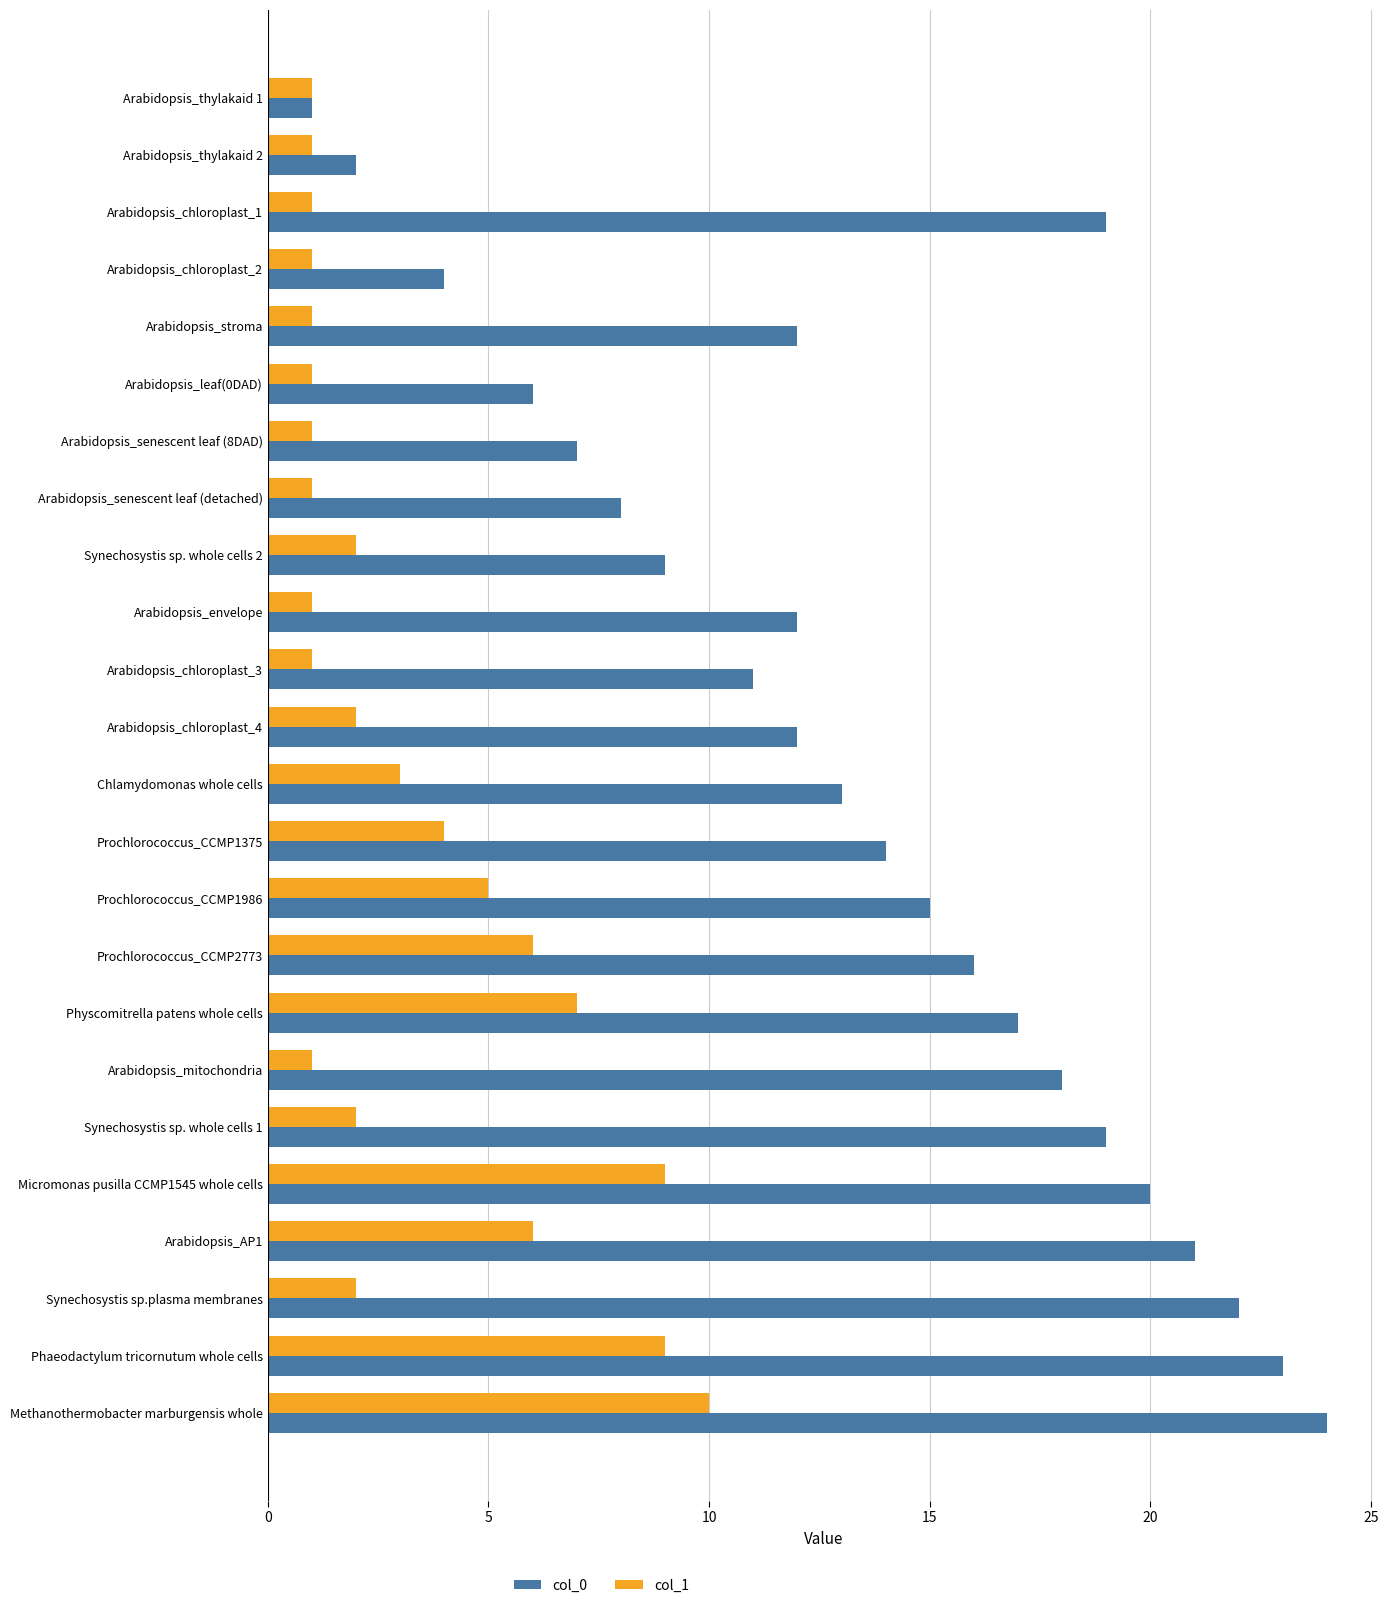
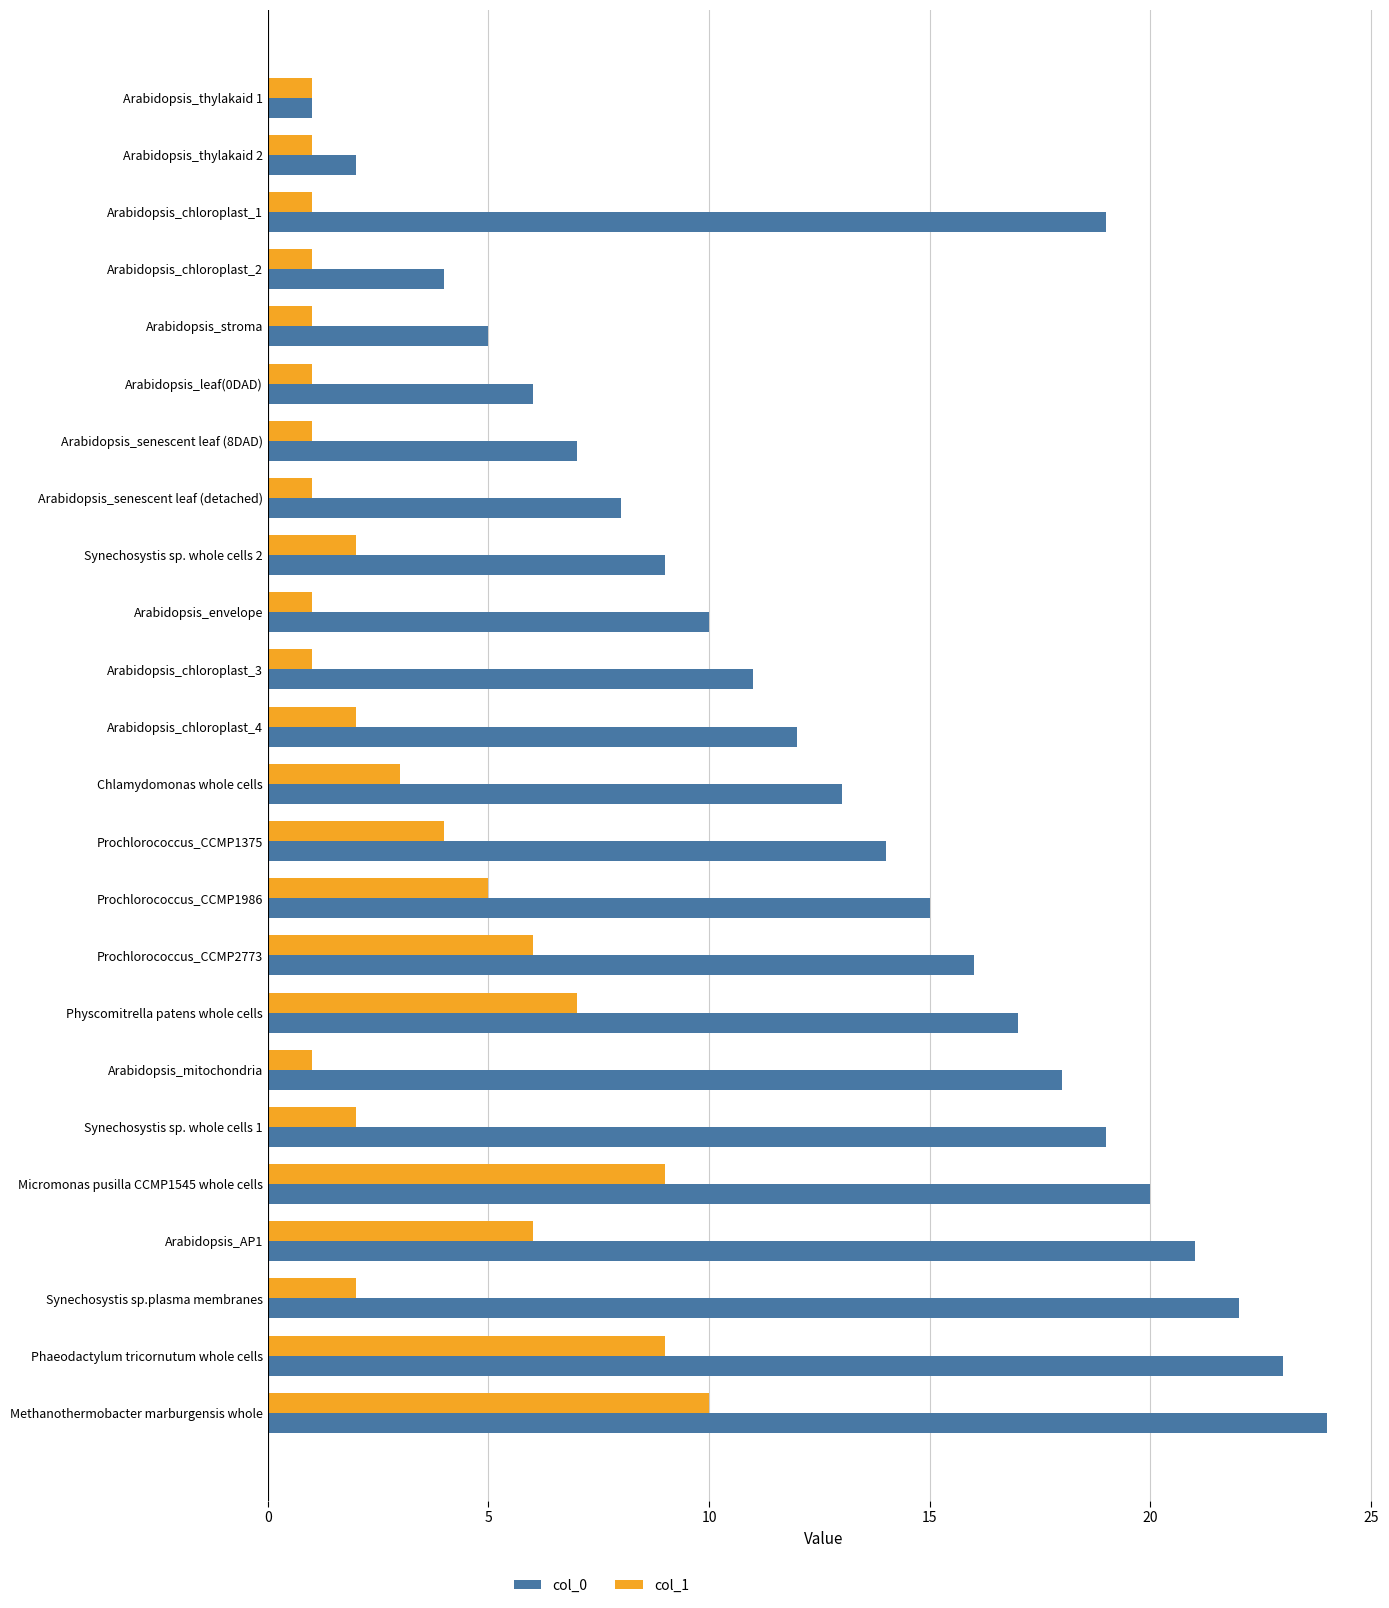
  {
    "col_0": {
      "Arabidopsis_thylakaid 1": 1,
      "Arabidopsis_thylakaid 2": 2,
      "Arabidopsis_chloroplast_1": 19,
      "Arabidopsis_chloroplast_2": 4,
-     "Arabidopsis_stroma": 12,
+     "Arabidopsis_stroma": 5,
      "Arabidopsis_leaf(0DAD)": 6,
      "Arabidopsis_senescent leaf (8DAD)": 7,
      "Arabidopsis_senescent leaf (detached)": 8,
      "Synechosystis sp. whole cells 2": 9,
-     "Arabidopsis_envelope": 12,
+     "Arabidopsis_envelope": 10,
      "Arabidopsis_chloroplast_3": 11,
      "Arabidopsis_chloroplast_4": 12,
      "Chlamydomonas whole cells": 13,
      "Prochlorococcus_CCMP1375": 14,
      "Prochlorococcus_CCMP1986": 15,
      "Prochlorococcus_CCMP2773": 16,
      "Physcomitrella patens whole cells": 17,
      "Arabidopsis_mitochondria": 18,
      "Synechosystis sp. whole cells 1": 19,
      "Micromonas pusilla CCMP1545 whole cells": 20,
      "Arabidopsis_AP1": 21,
      "Synechosystis sp.plasma membranes": 22,
      "Phaeodactylum tricornutum whole cells": 23,
      "Methanothermobacter marburgensis whole": 24
    },
    "col_1": {
      "Arabidopsis_thylakaid 1": 1,
      "Arabidopsis_thylakaid 2": 1,
      "Arabidopsis_chloroplast_1": 1,
      "Arabidopsis_chloroplast_2": 1,
      "Arabidopsis_stroma": 1,
      "Arabidopsis_leaf(0DAD)": 1,
      "Arabidopsis_senescent leaf (8DAD)": 1,
      "Arabidopsis_senescent leaf (detached)": 1,
      "Synechosystis sp. whole cells 2": 2,
      "Arabidopsis_envelope": 1,
      "Arabidopsis_chloroplast_3": 1,
      "Arabidopsis_chloroplast_4": 2,
      "Chlamydomonas whole cells": 3,
      "Prochlorococcus_CCMP1375": 4,
      "Prochlorococcus_CCMP1986": 5,
      "Prochlorococcus_CCMP2773": 6,
      "Physcomitrella patens whole cells": 7,
      "Arabidopsis_mitochondria": 1,
      "Synechosystis sp. whole cells 1": 2,
      "Micromonas pusilla CCMP1545 whole cells": 9,
      "Arabidopsis_AP1": 6,
      "Synechosystis sp.plasma membranes": 2,
      "Phaeodactylum tricornutum whole cells": 9,
      "Methanothermobacter marburgensis whole": 10
    }
  }
